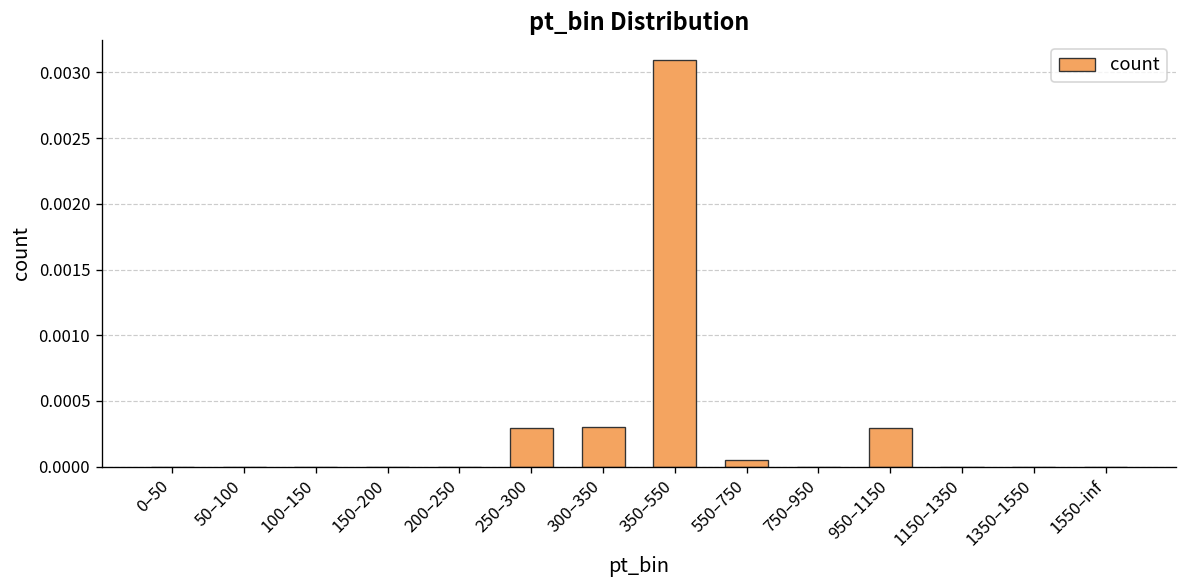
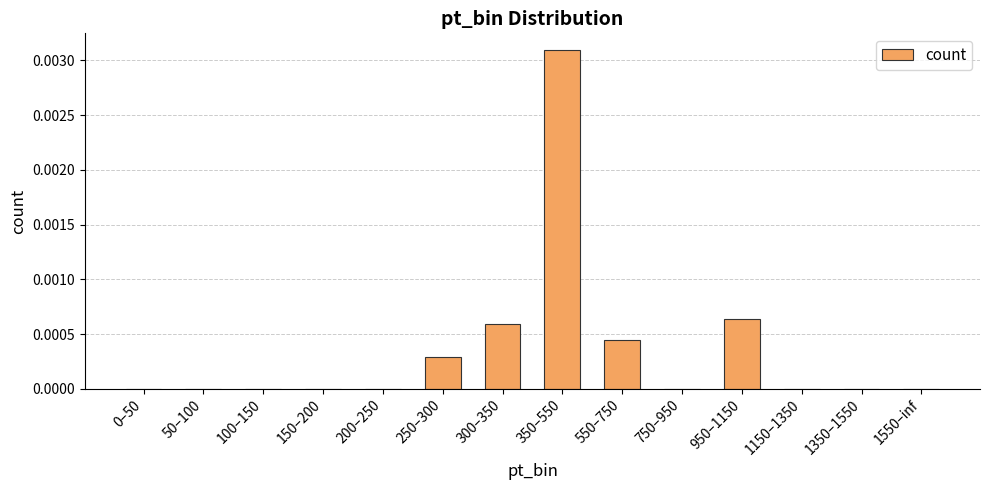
  {
    "0–50": 0.00000,
    "50–100": 0.00000,
    "100–150": 0.00000,
    "150–200": 0.00000,
    "200–250": 0.00000,
    "250–300": 0.00029,
-   "300–350": 0.00030,
+   "300–350": 0.00059,
    "350–550": 0.00309,
-   "550–750": 0.00005,
+   "550–750": 0.00044,
    "750–950": 0.00000,
-   "950–1150": 0.00029,
+   "950–1150": 0.00064,
    "1150–1350": 0.00000,
    "1350–1550": 0.00000,
    "1550–inf": 0.00000
  }
